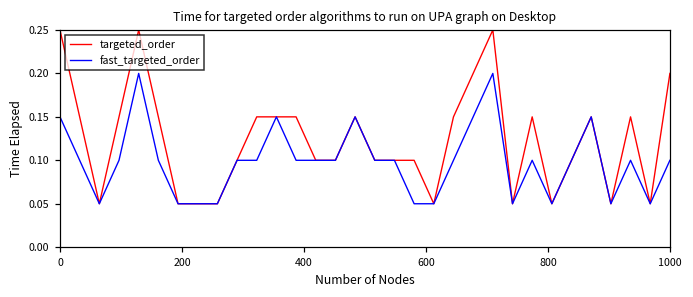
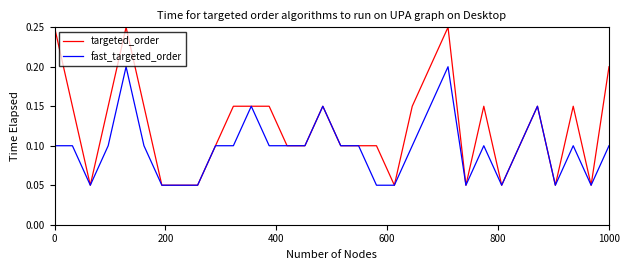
  {
    "targeted_order": {
      "0": 0.25,
      "1000": 0.20
    },
    "fast_targeted_order": {
-     "0": 0.15,
+     "0": 0.10,
      "1000": 0.10
    }
  }
